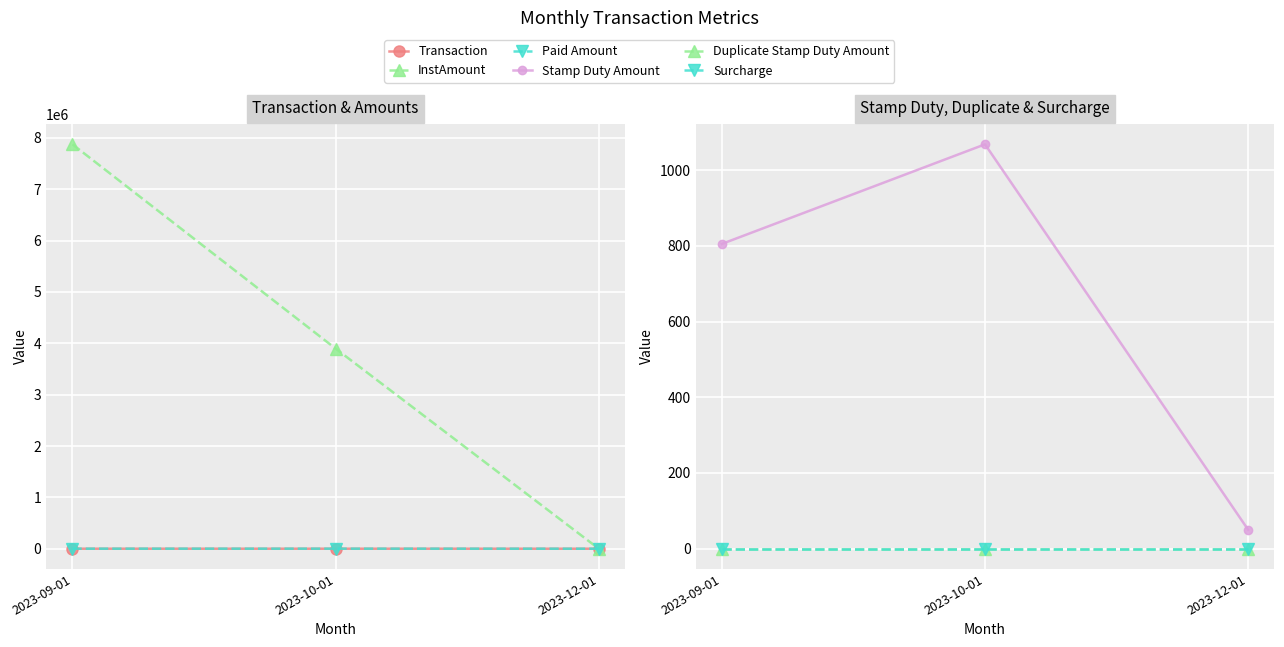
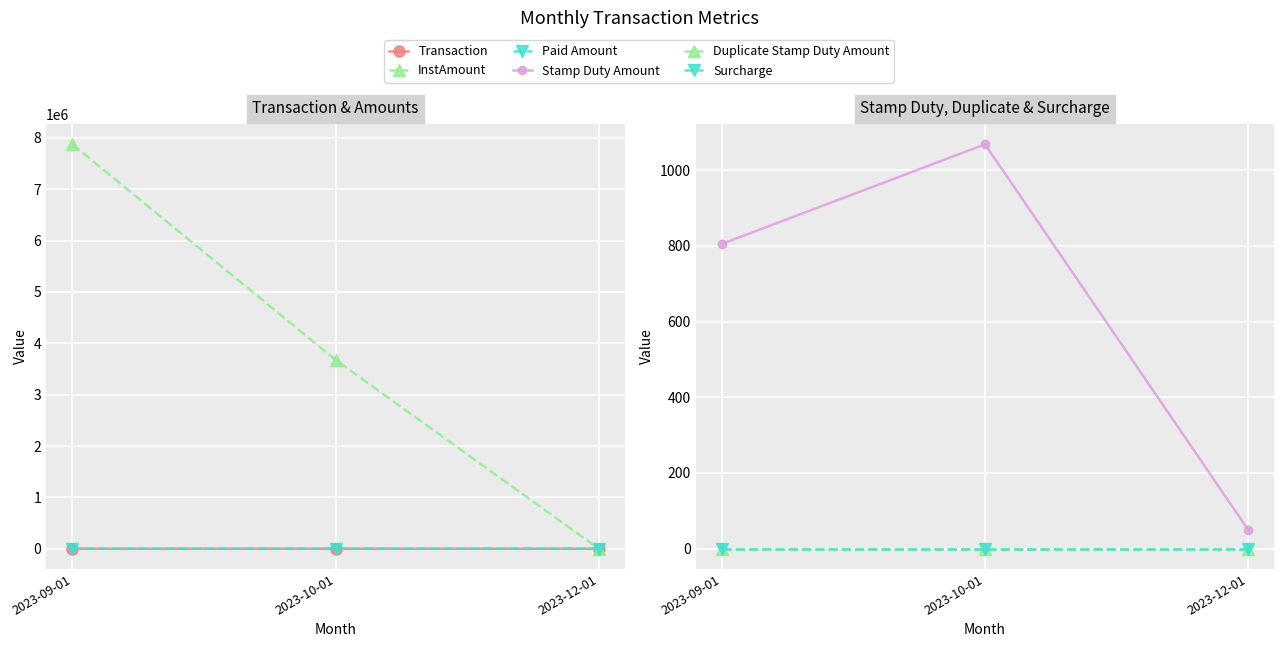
  {
    "Transaction & Amounts": {
      "Paid Amount": {
        "2023-09-01": 0,
        "2023-10-01": 0
      },
      "InstAmount": {
        "2023-09-01": 7900000,
-       "2023-10-01": 3900000
+       "2023-10-01": 3700000
      }
    },
    "Stamp Duty, Duplicate & Surcharge": {
      "Stamp Duty Amount": {
        "2023-09-01": 810,
        "2023-10-01": 1070,
        "2023-12-01": 50
      },
      "Surcharge": {
        "2023-09-01": 0,
        "2023-10-01": 0,
        "2023-12-01": 0
      }
    }
  }
